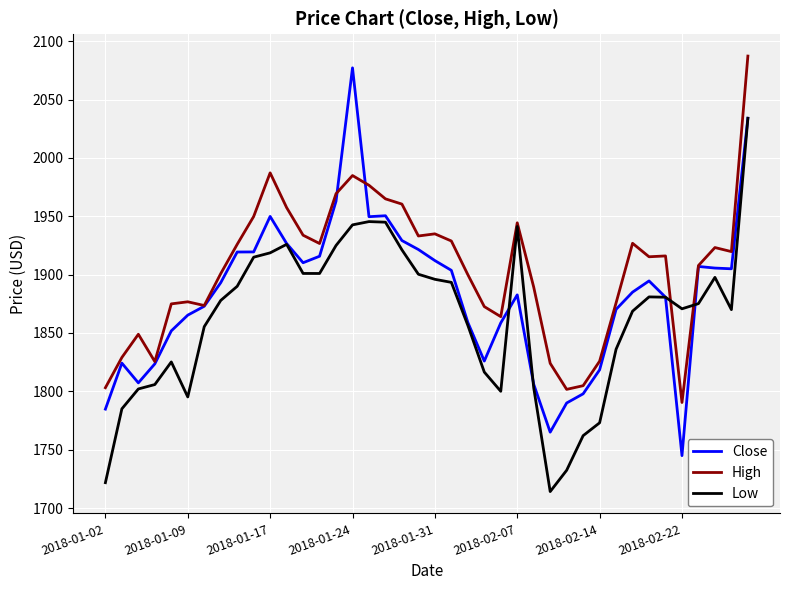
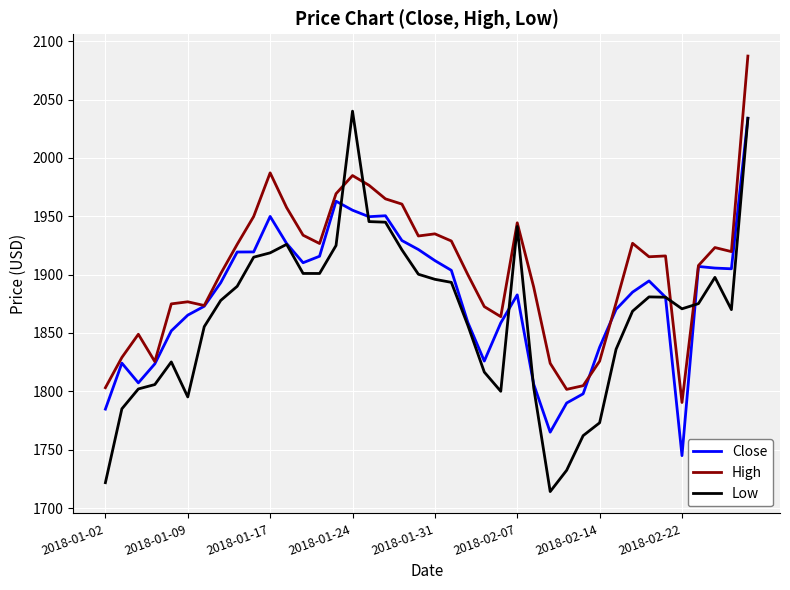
  {
    "Close": {
      "2018-01-02": 1785,
      "2018-01-09": 1865,
      "2018-01-17": 1950,
-     "2018-01-24": 2077,
+     "2018-01-24": 1955,
      "2018-01-31": 1912,
      "2018-02-07": 1883,
-     "2018-02-14": 1818,
+     "2018-02-14": 1838,
      "2018-02-22": 1745
    },
    "High": {
      "2018-01-02": 1803,
      "2018-01-09": 1877,
      "2018-01-17": 1987,
      "2018-01-24": 1985,
      "2018-01-31": 1935,
      "2018-02-07": 1944,
      "2018-02-14": 1826,
      "2018-02-22": 1790
    },
    "Low": {
      "2018-01-02": 1722,
      "2018-01-09": 1795,
      "2018-01-17": 1919,
-     "2018-01-24": 1943,
+     "2018-01-24": 2040,
      "2018-01-31": 1896,
      "2018-02-07": 1941,
      "2018-02-14": 1773,
      "2018-02-22": 1871
    }
  }
